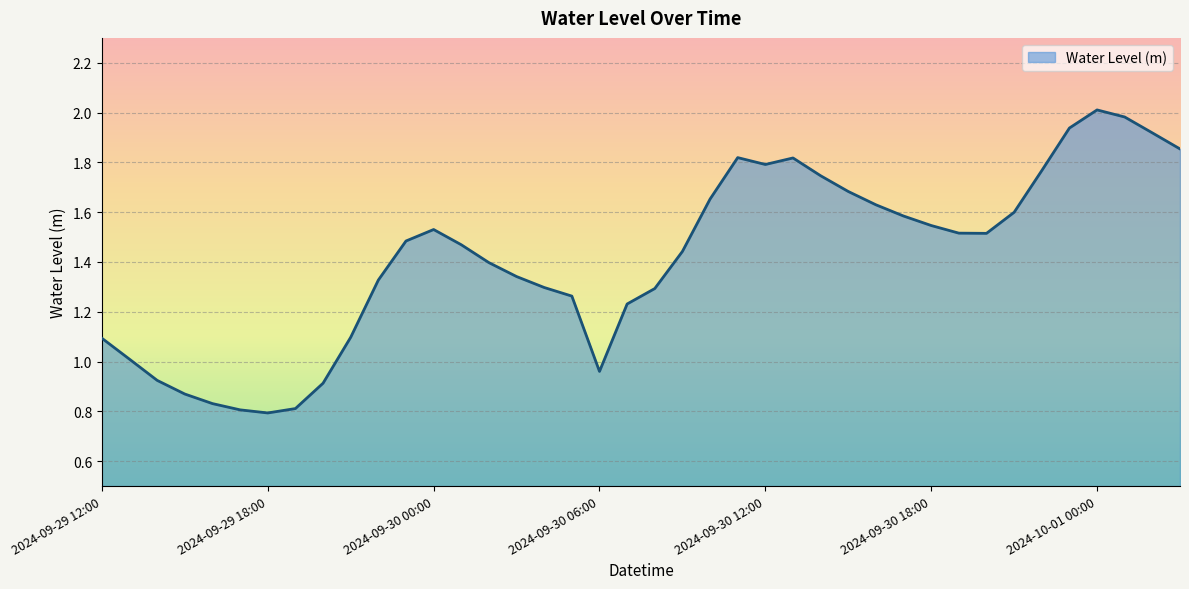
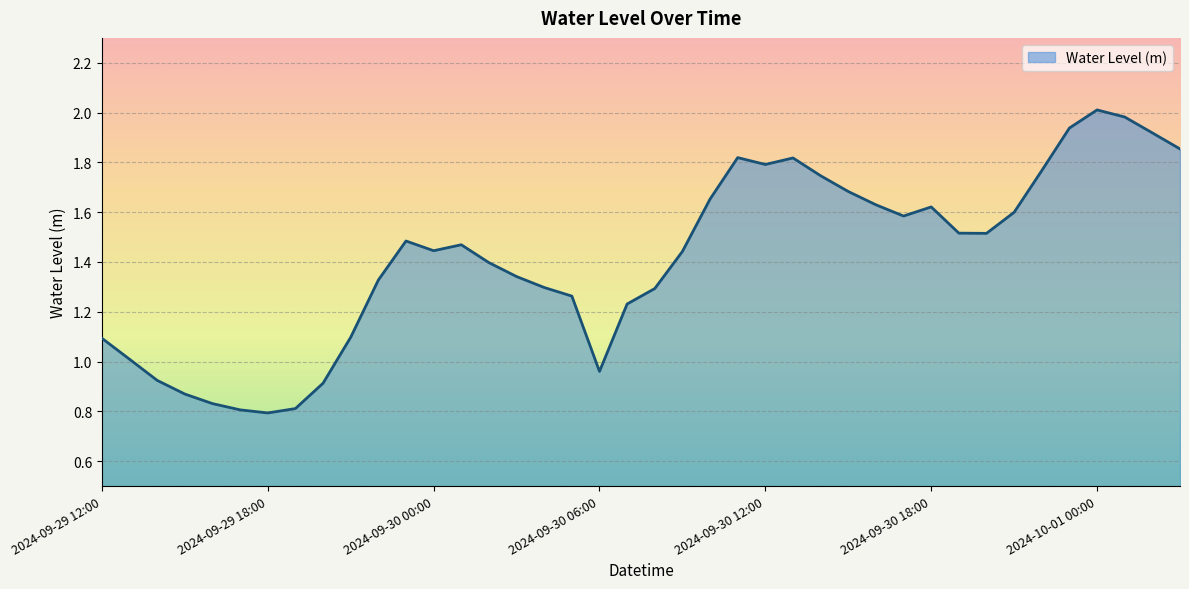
  {
    "2024-09-29 12:00": 1.09,
    "2024-09-29 18:00": 0.79,
-   "2024-09-30 00:00": 1.53,
+   "2024-09-30 00:00": 1.45,
    "2024-09-30 06:00": 0.96,
    "2024-09-30 12:00": 1.79,
-   "2024-09-30 18:00": 1.55,
+   "2024-09-30 18:00": 1.62,
    "2024-10-01 00:00": 2.01
  }
